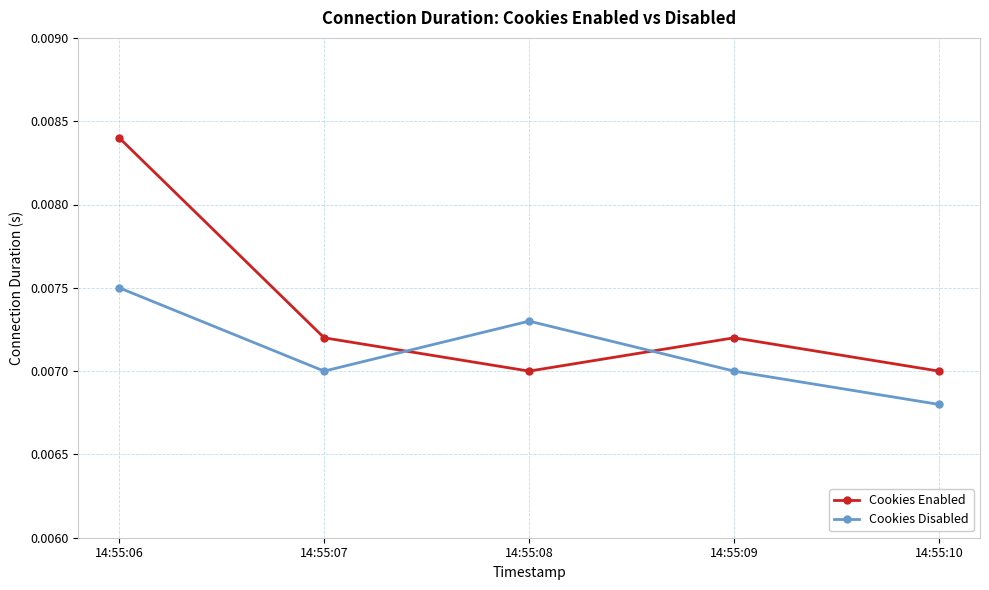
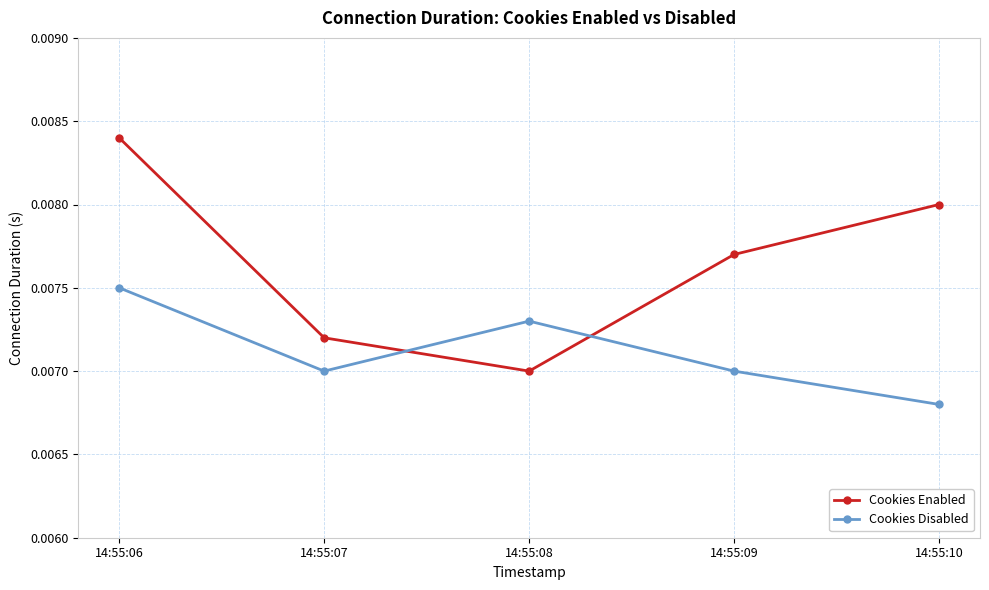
  {
    "Cookies Enabled": {
      "14:55:06": 0.0084,
      "14:55:07": 0.0072,
      "14:55:08": 0.0070,
-     "14:55:09": 0.0072,
-     "14:55:10": 0.007
+     "14:55:09": 0.0077,
+     "14:55:10": 0.008
    },
    "Cookies Disabled": {
      "14:55:06": 0.0075,
      "14:55:07": 0.0070,
      "14:55:08": 0.0073,
      "14:55:09": 0.0070,
      "14:55:10": 0.0068
    }
  }
